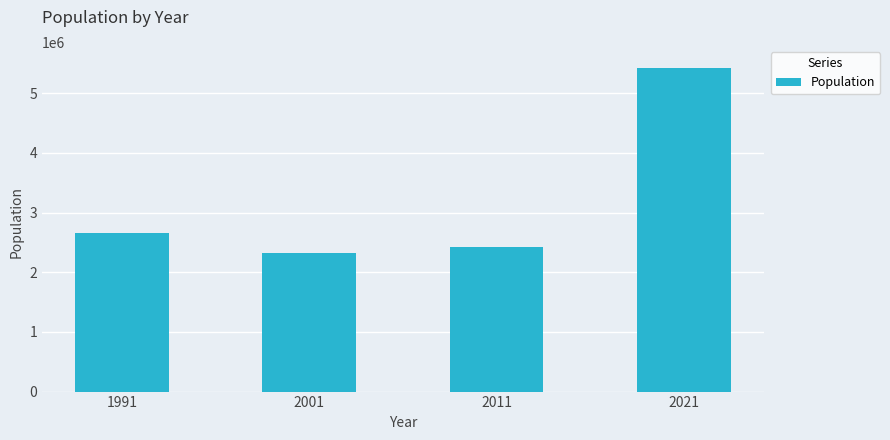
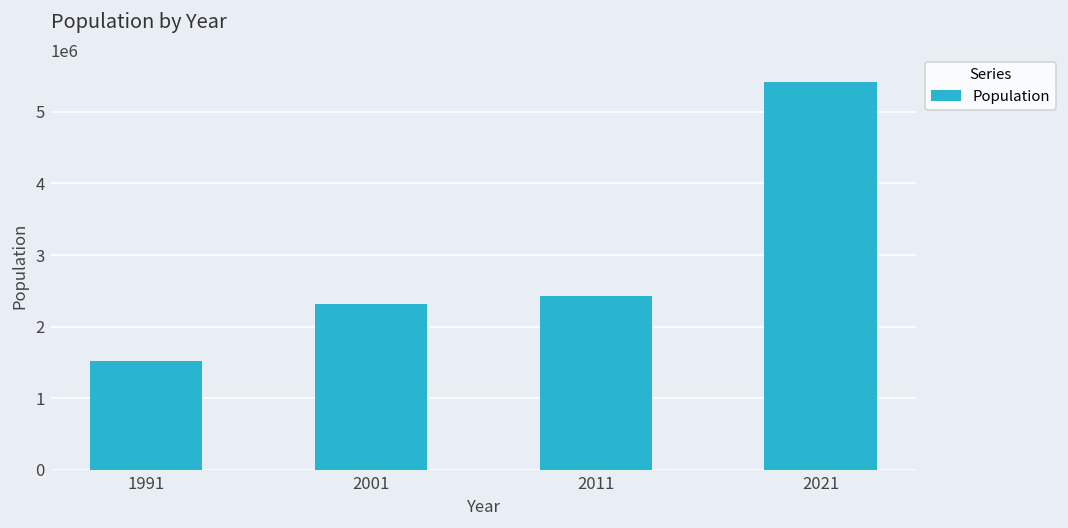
  {
-   "1991": 2700000,
+   "1991": 1500000,
    "2001": 2300000,
    "2011": 2400000,
    "2021": 5400000
  }
